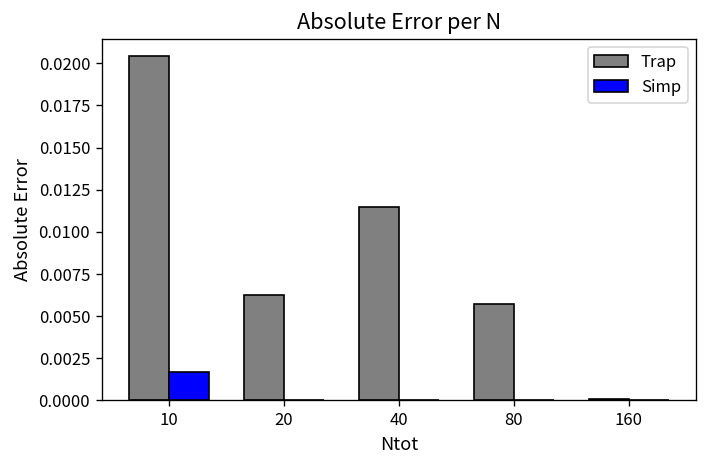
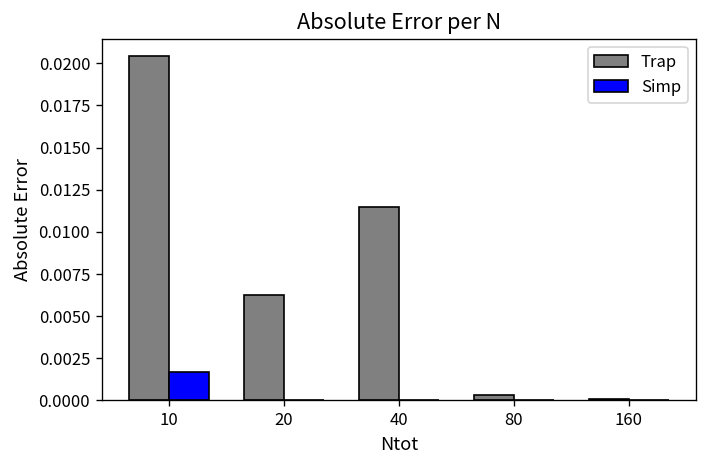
  {
    "Trap": {
      "10": 0.0204,
      "20": 0.0062,
      "40": 0.0115,
-     "80": 0.0057
+     "80": 0.0003
    },
    "Simp": {
      "10": 0.0017
    }
  }
